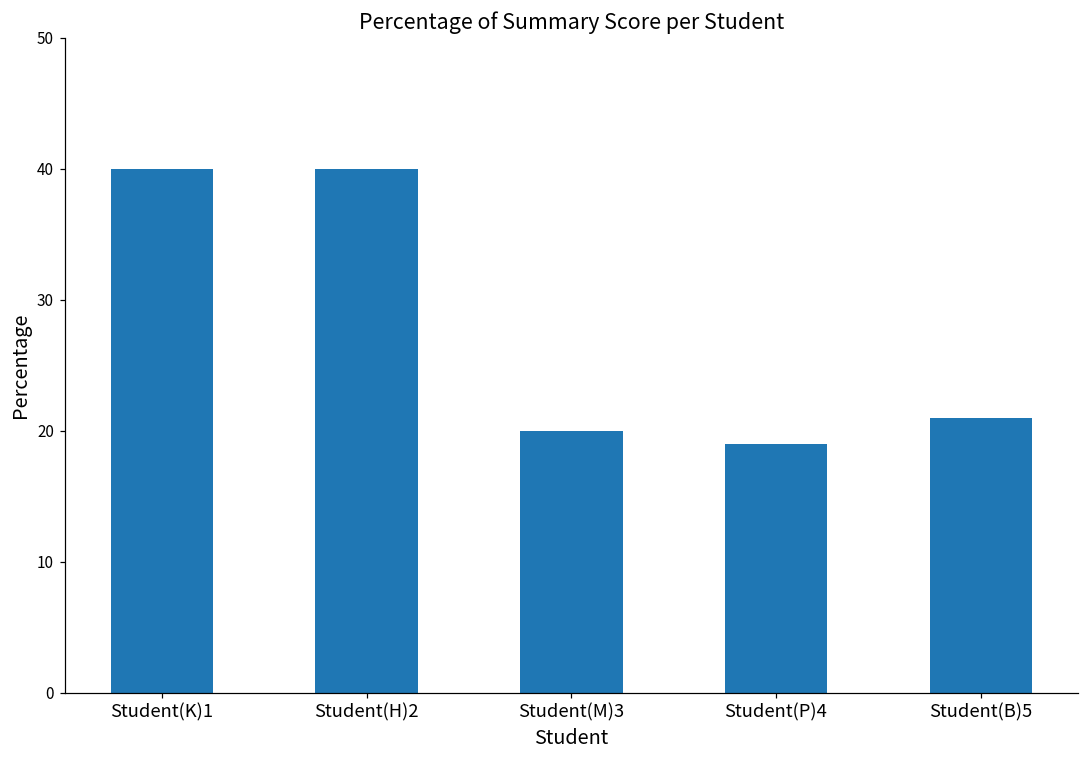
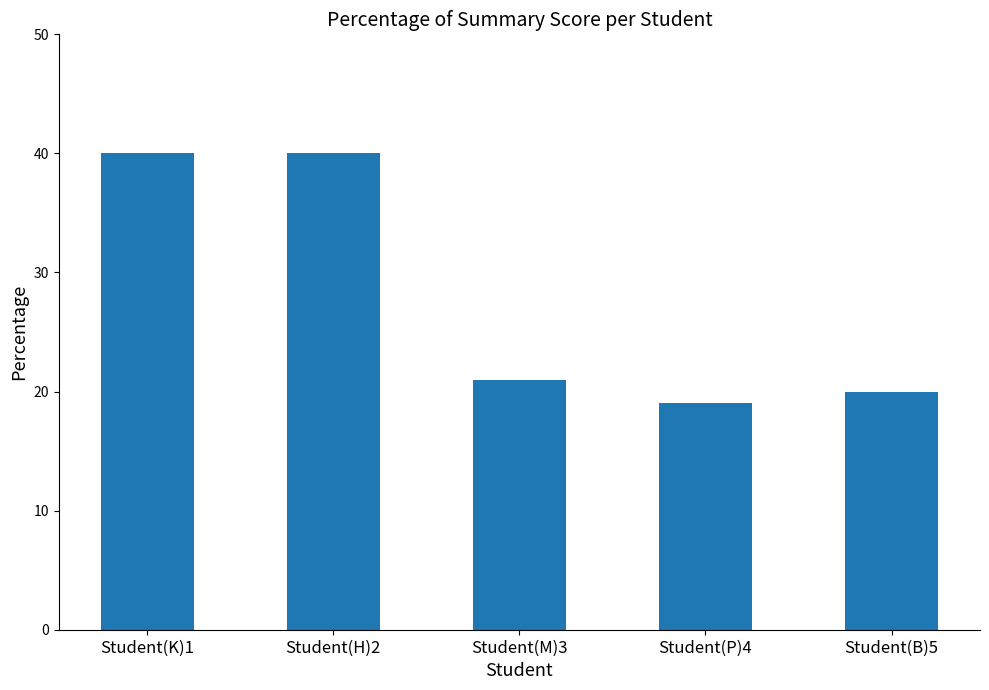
  {
    "Student(K)1": 40,
    "Student(H)2": 40,
-   "Student(M)3": 20,
+   "Student(M)3": 21,
    "Student(P)4": 19,
-   "Student(B)5": 21
+   "Student(B)5": 20
  }
